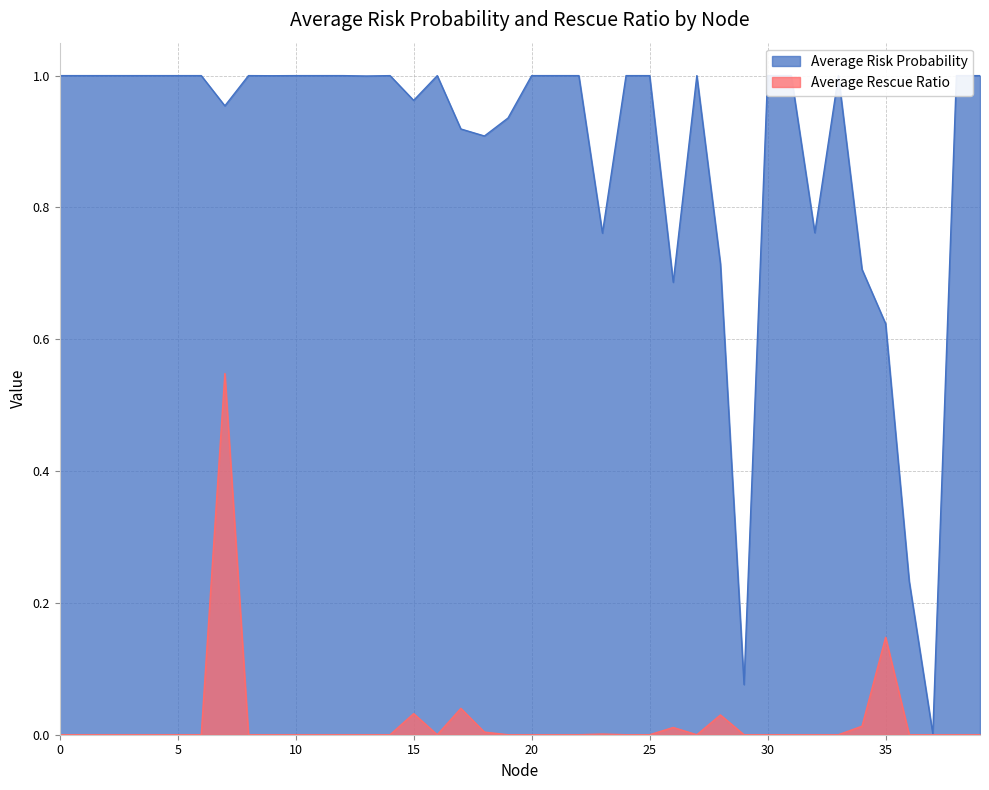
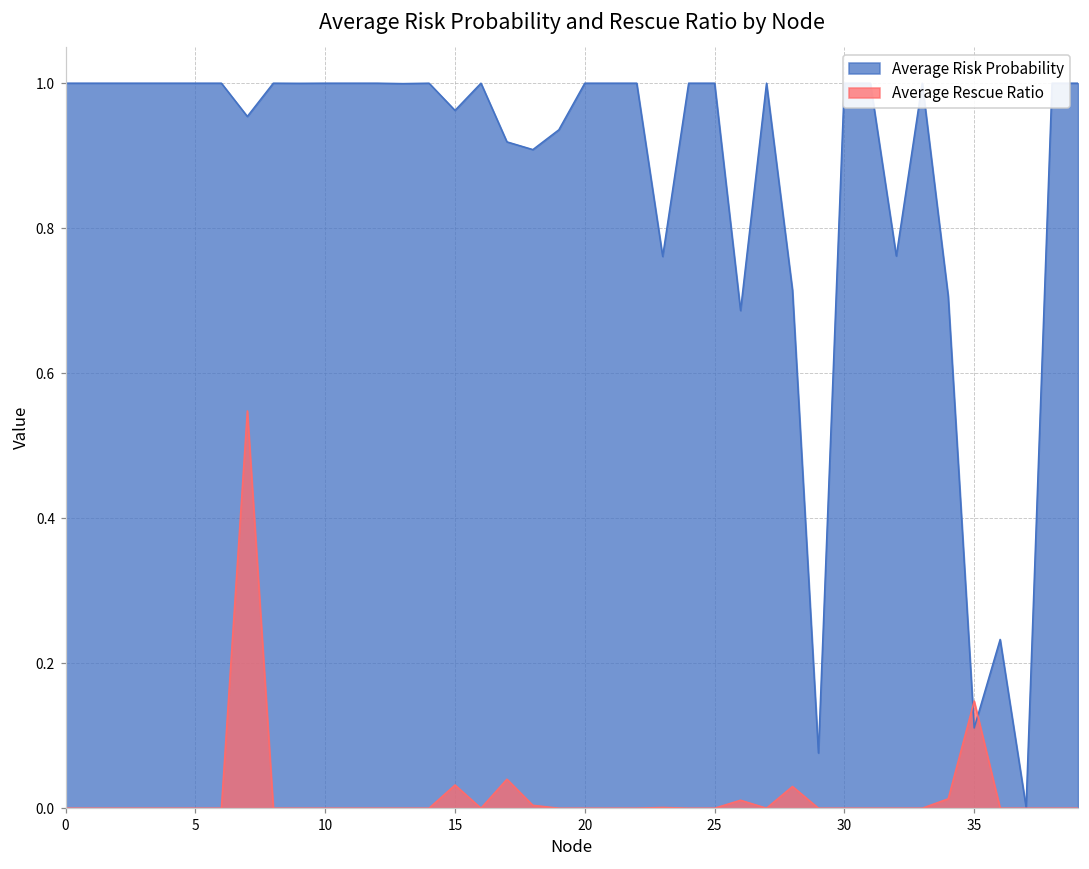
  {
    "Average Risk Probability": {
      "0": 1.00,
      "5": 1.00,
      "10": 1.00,
      "15": 0.96,
      "20": 1.00,
      "25": 1.00,
-     "35": 0.62
+     "35": 0.11
    },
    "Average Rescue Ratio": {
      "0": 0.00,
      "5": 0.00,
      "10": 0.00,
      "15": 0.03,
      "20": 0.00,
      "25": 0.00,
      "30": 0.00,
      "35": 0.15
    }
  }
